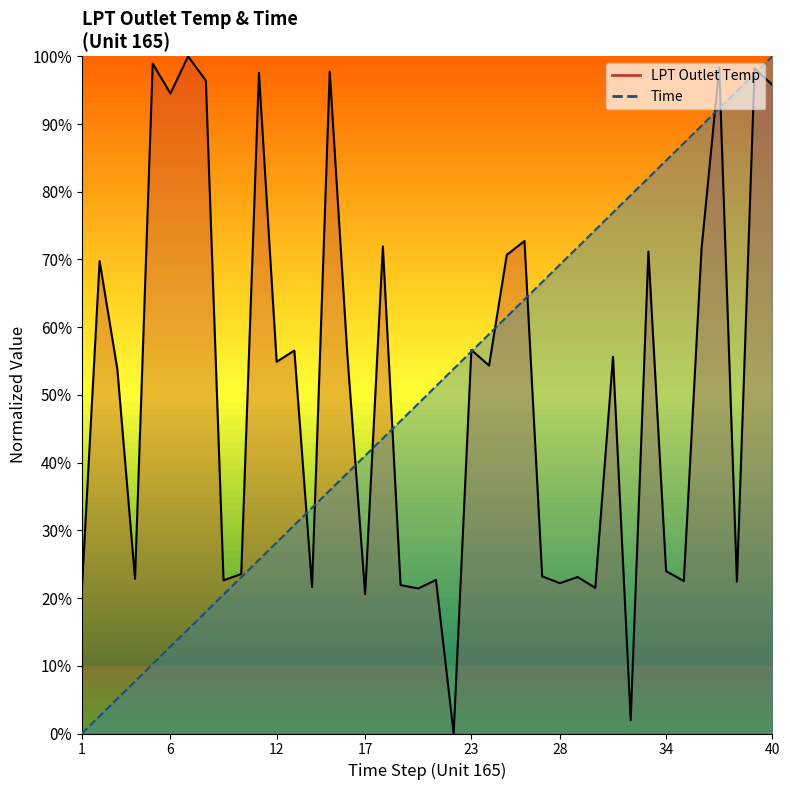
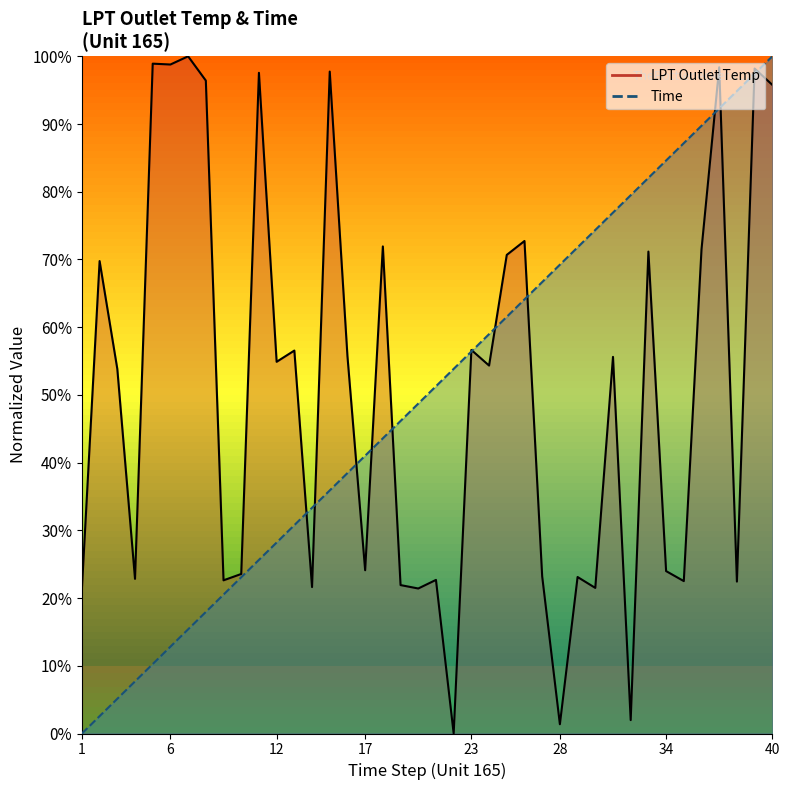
  {
    "LPT Outlet Temp": {
      "1": "21%",
-     "6": "95%",
+     "6": "99%",
      "12": "55%",
-     "17": "21%",
-     "28": "22%",
+     "17": "24%",
+     "28": "1%",
      "34": "24%",
      "40": "96%"
    }
  }
